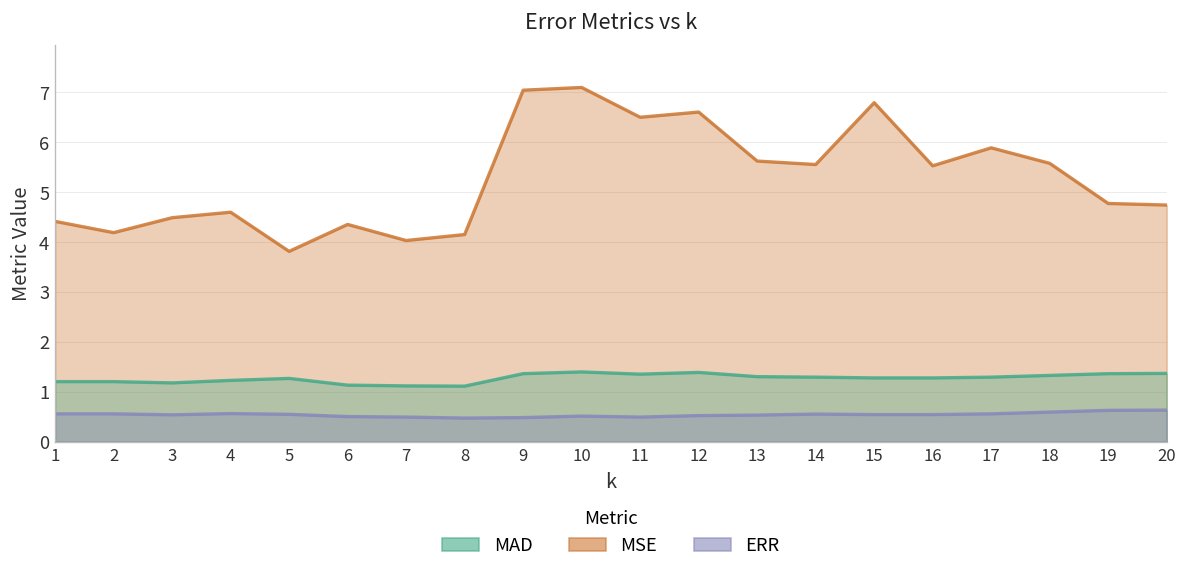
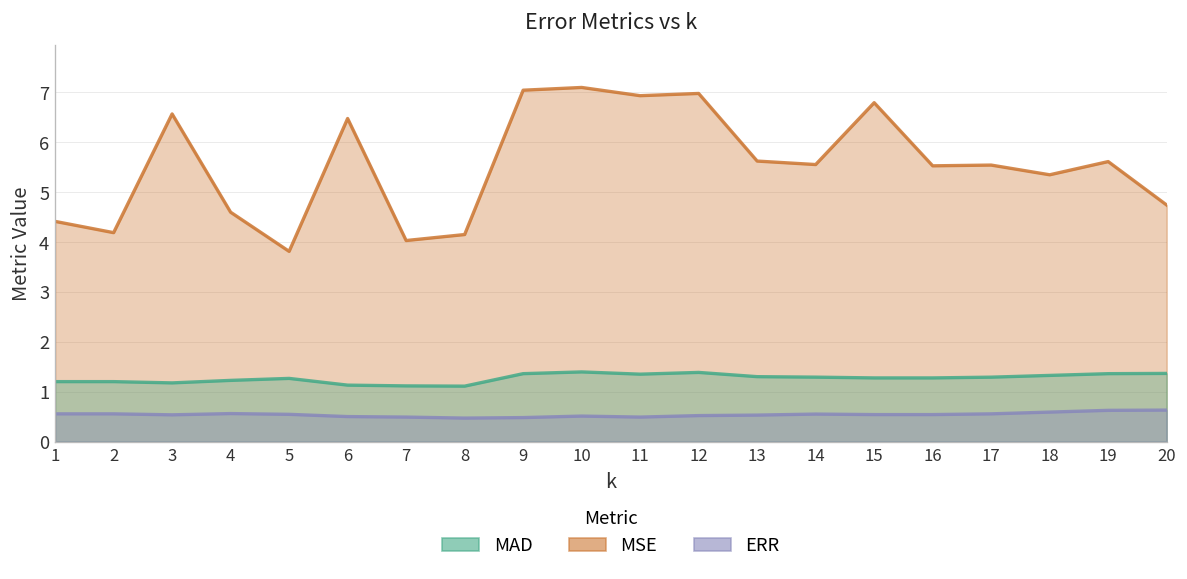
  {
    "MSE": {
      "1": 4.4,
      "2": 4.2,
-     "3": 4.5,
+     "3": 6.6,
      "4": 4.6,
      "5": 3.8,
-     "6": 4.4,
+     "6": 6.5,
      "7": 4.0,
      "8": 4.1,
      "9": 7.0,
      "10": 7.1,
-     "11": 6.5,
-     "12": 6.6,
+     "11": 6.9,
+     "12": 7.0,
      "13": 5.6,
      "14": 5.6,
      "15": 6.8,
      "16": 5.5,
-     "17": 5.9,
-     "18": 5.6,
-     "19": 4.8,
+     "17": 5.5,
+     "18": 5.3,
+     "19": 5.6,
      "20": 4.7
    }
  }
